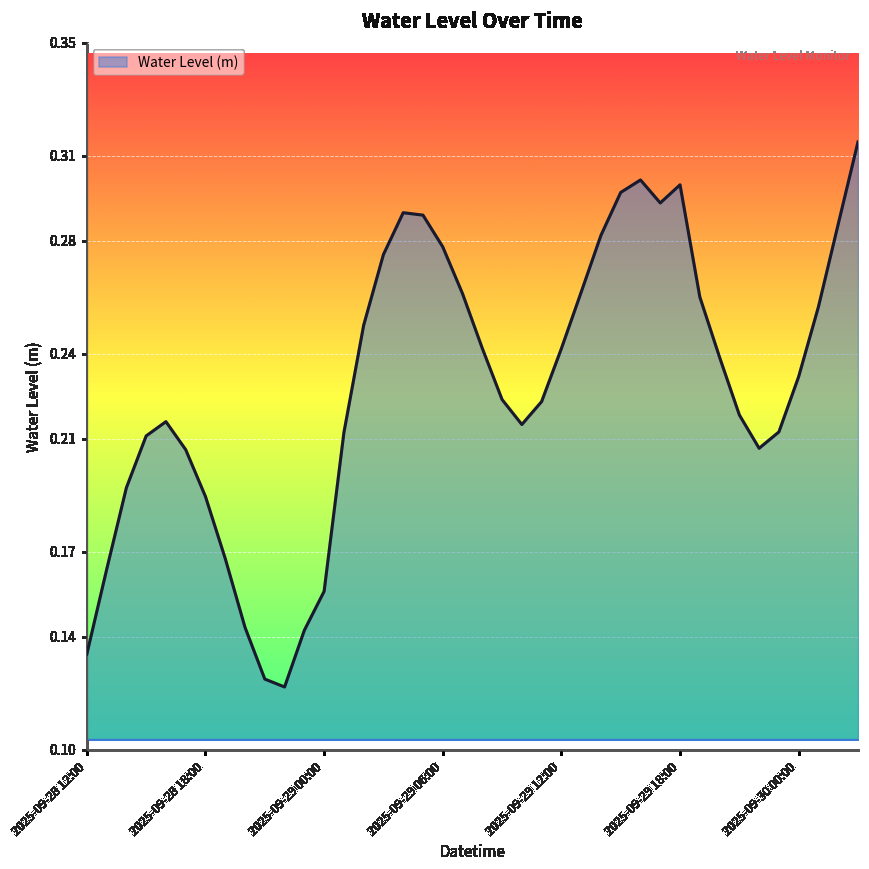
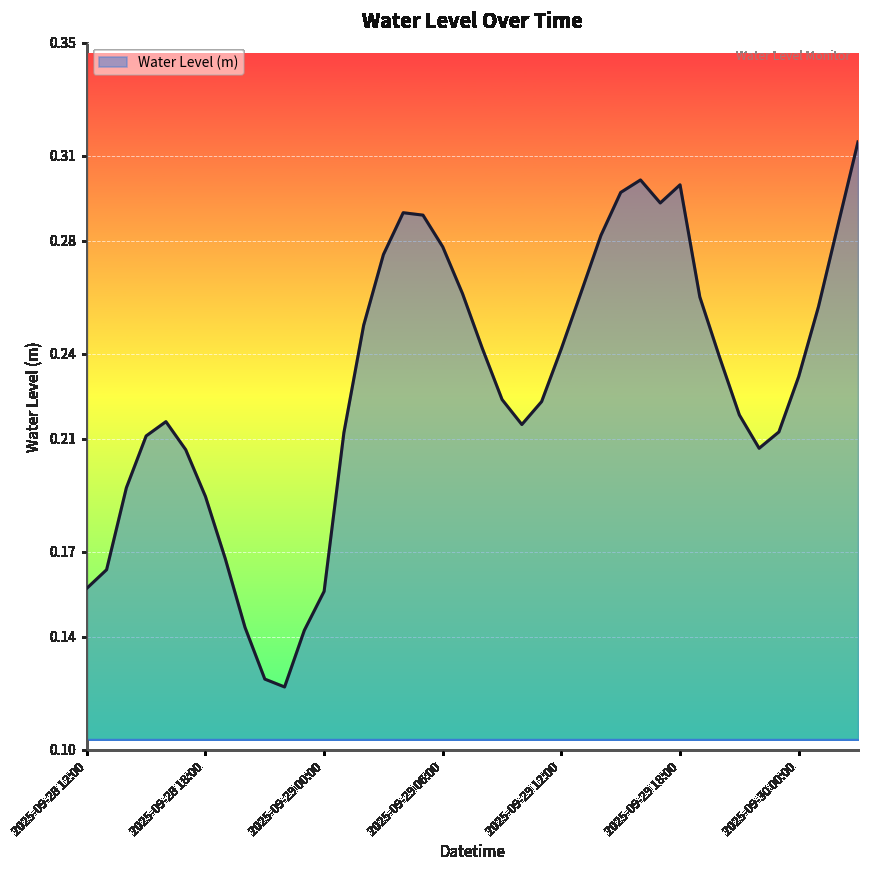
  {
-   "2025-09-28 12:00": 0.134,
+   "2025-09-28 12:00": 0.157,
    "2025-09-28 18:00": 0.190,
    "2025-09-29 00:00": 0.156,
    "2025-09-29 06:00": 0.278,
    "2025-09-29 12:00": 0.242,
    "2025-09-29 18:00": 0.300,
    "2025-09-30 00:00": 0.232
  }
